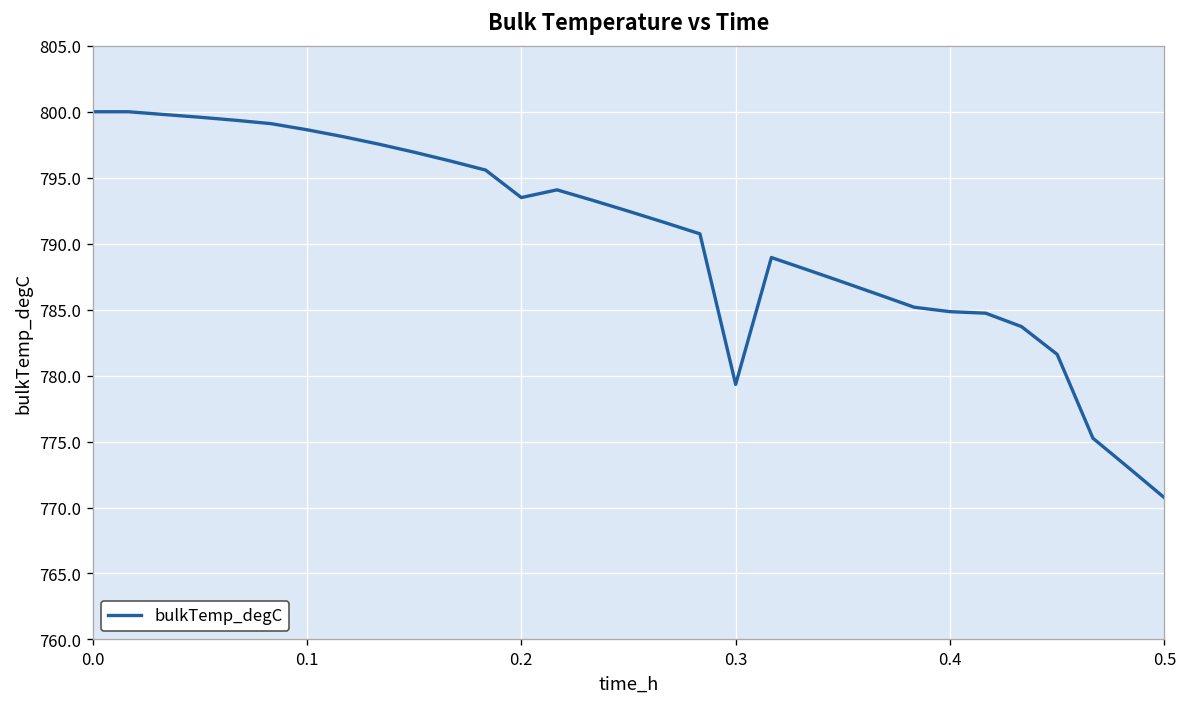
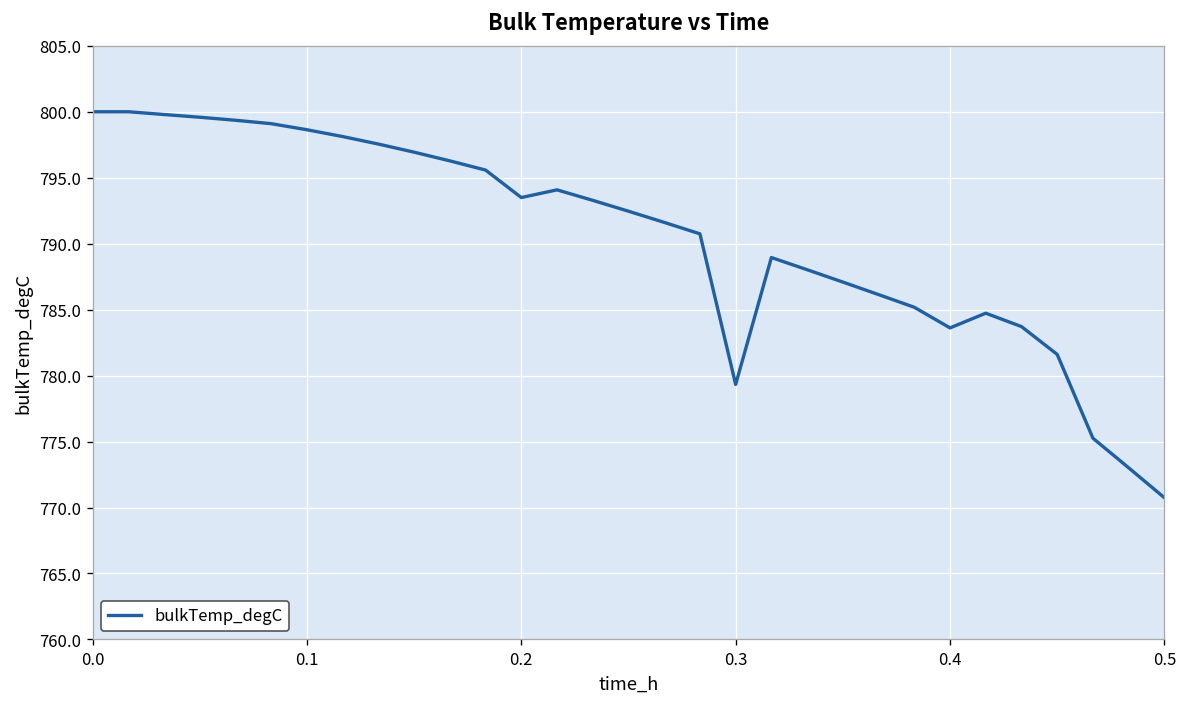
  {
    "0.0": 800.0,
    "0.1": 798.6,
    "0.2": 793.5,
    "0.3": 779.3,
-   "0.4": 784.8,
+   "0.4": 783.6,
    "0.5": 770.7
  }
